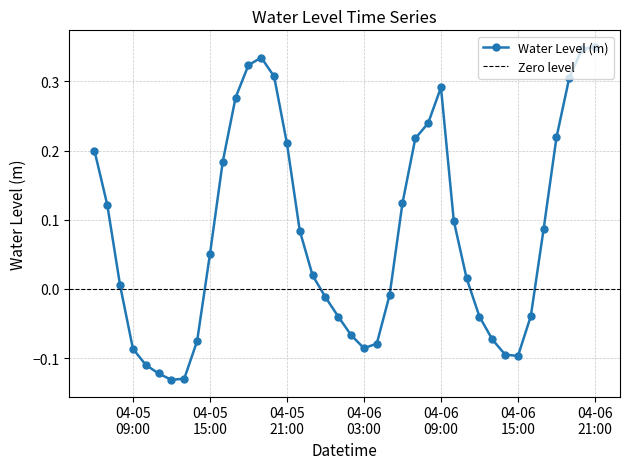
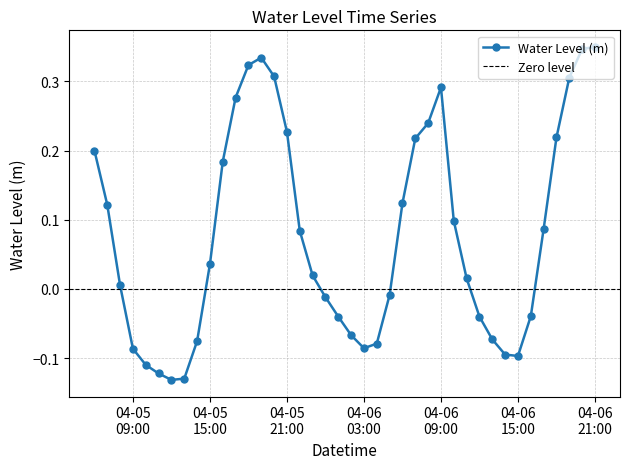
  {
    "04-05 09:00": -0.09,
-   "04-05 15:00": 0.05,
-   "04-05 21:00": 0.21,
+   "04-05 15:00": 0.04,
+   "04-05 21:00": 0.23,
    "04-06 03:00": -0.09,
    "04-06 09:00": 0.29,
    "04-06 15:00": -0.10
  }
